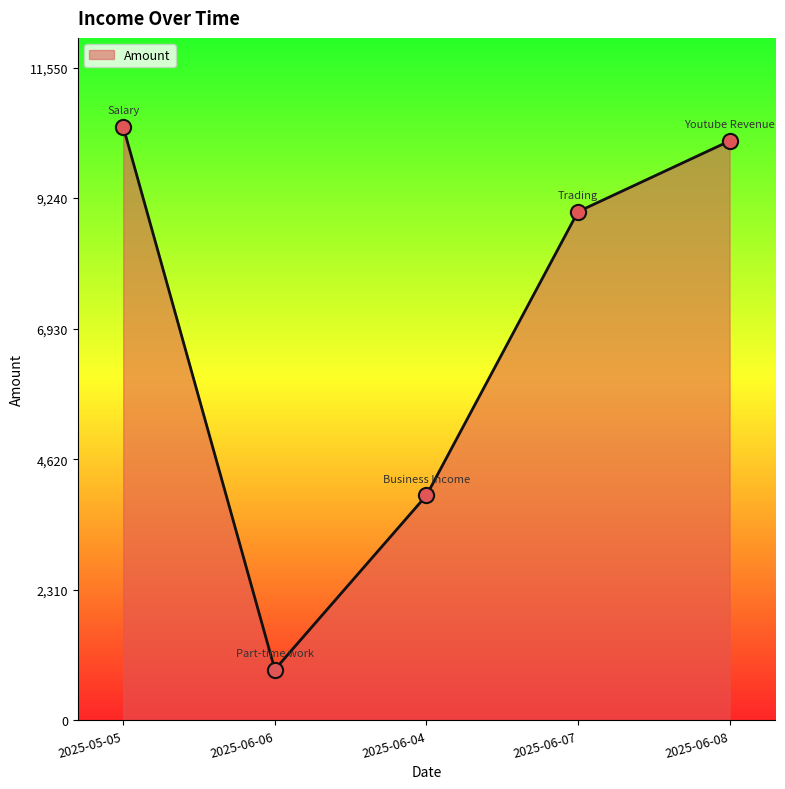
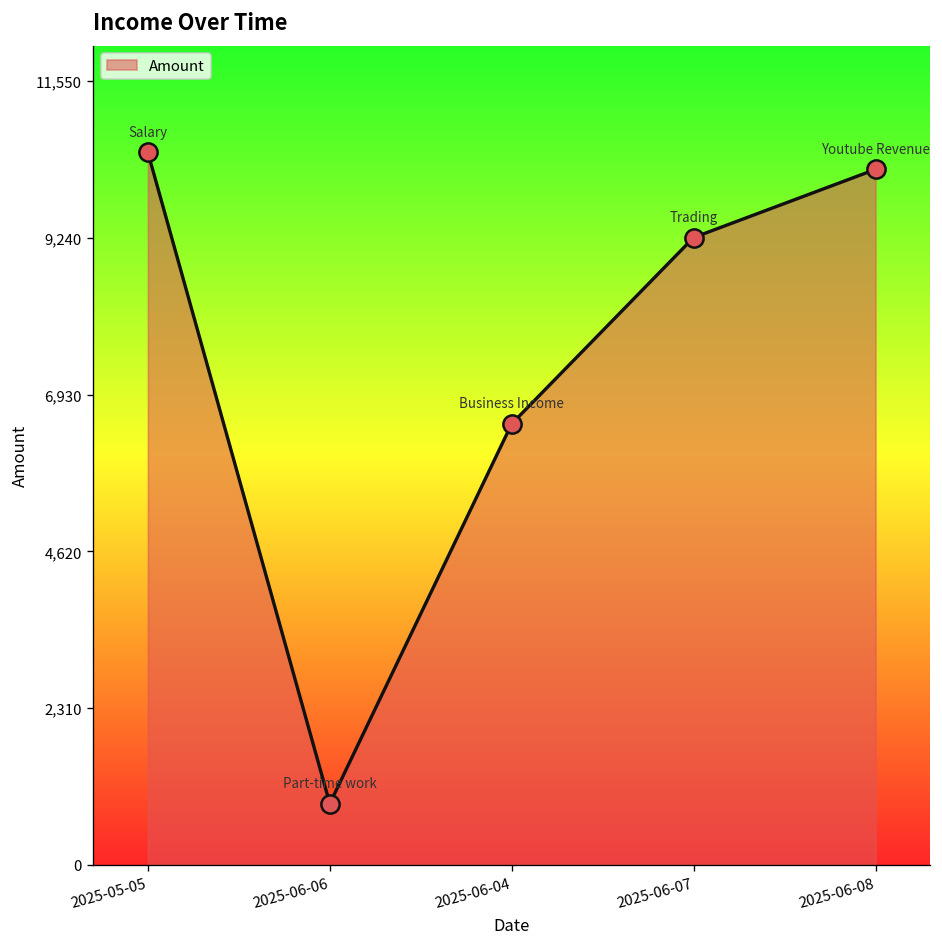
  {
    "2025-05-05": "10,500",
    "2025-06-06": "900",
-   "2025-06-04": "4,000",
-   "2025-06-07": "9,000",
+   "2025-06-04": "6,500",
+   "2025-06-07": "9,200",
    "2025-06-08": "10,300"
  }
